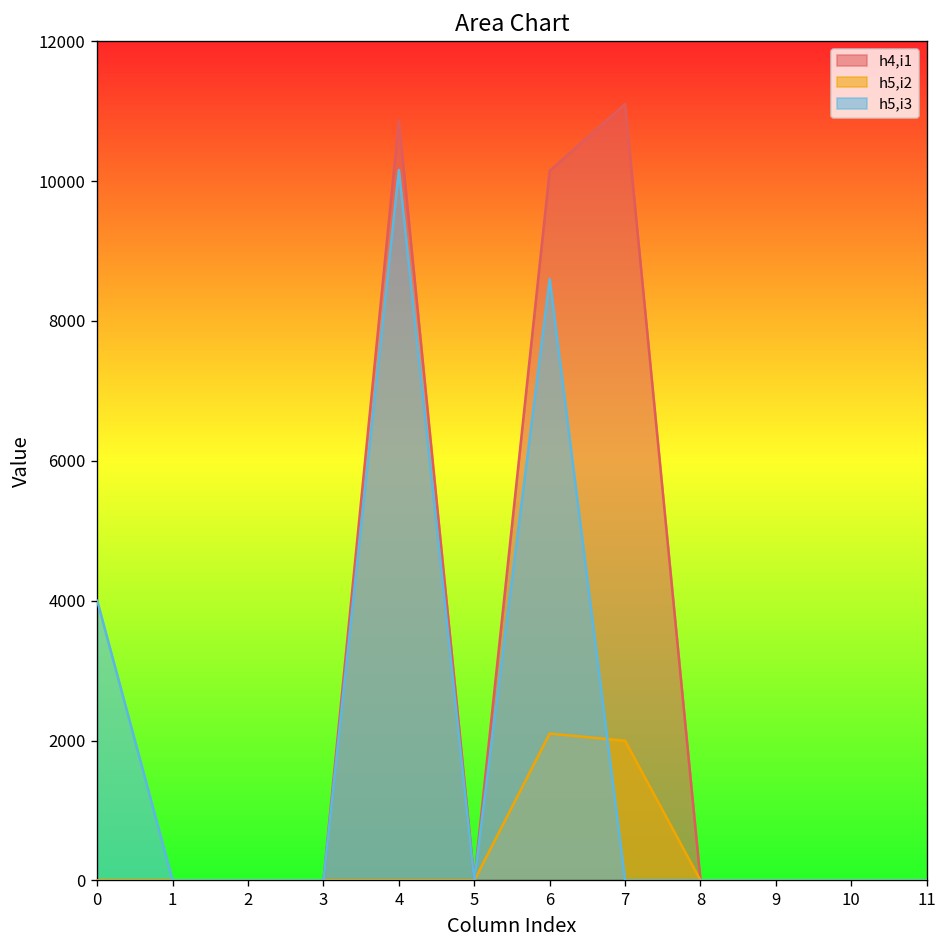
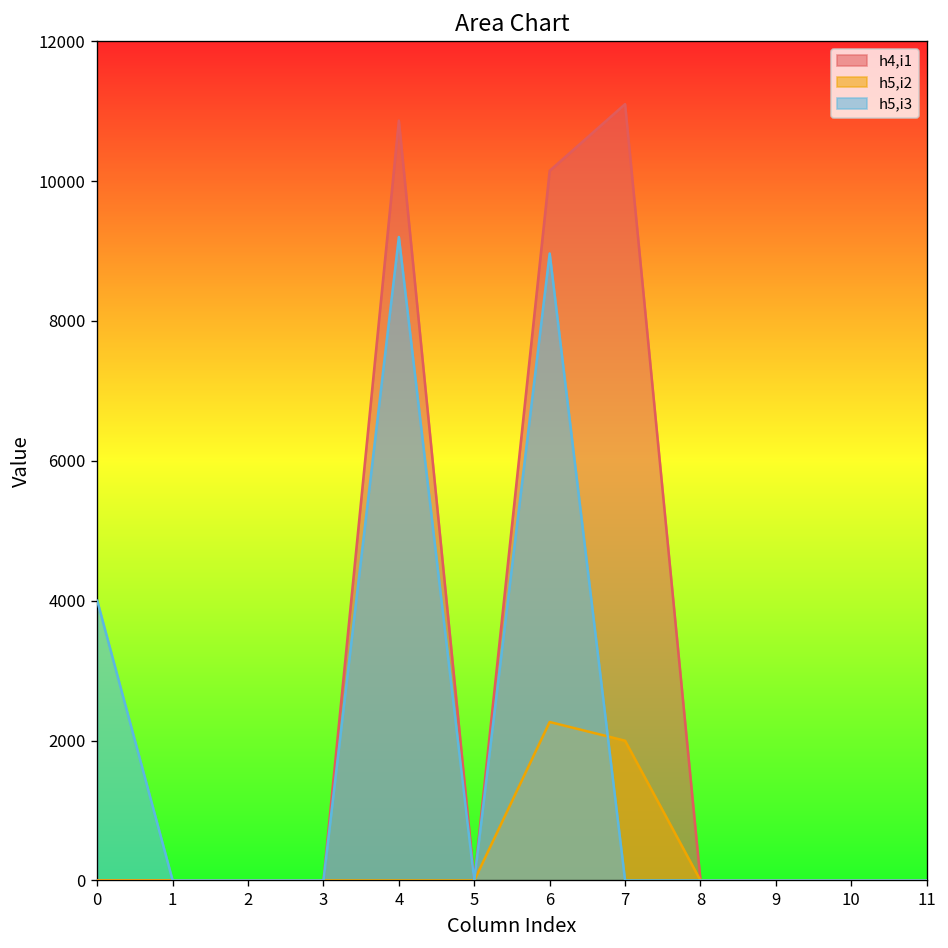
  {
    "h4,i1": {
      "4": 10900,
      "6": 10100,
      "7": 11100
    },
    "h5,i2": {
      "4": 0,
-     "6": 2100,
+     "6": 2300,
      "7": 2000
    },
    "h5,i3": {
      "0": 4000,
-     "4": 10200,
-     "6": 8600,
+     "4": 9200,
+     "6": 9000,
      "7": 0
    }
  }
